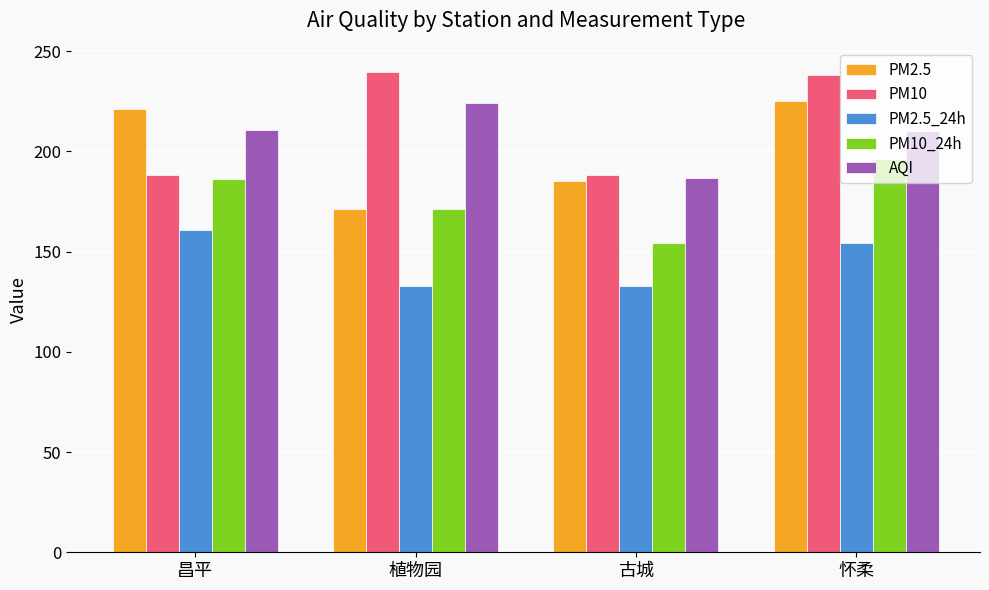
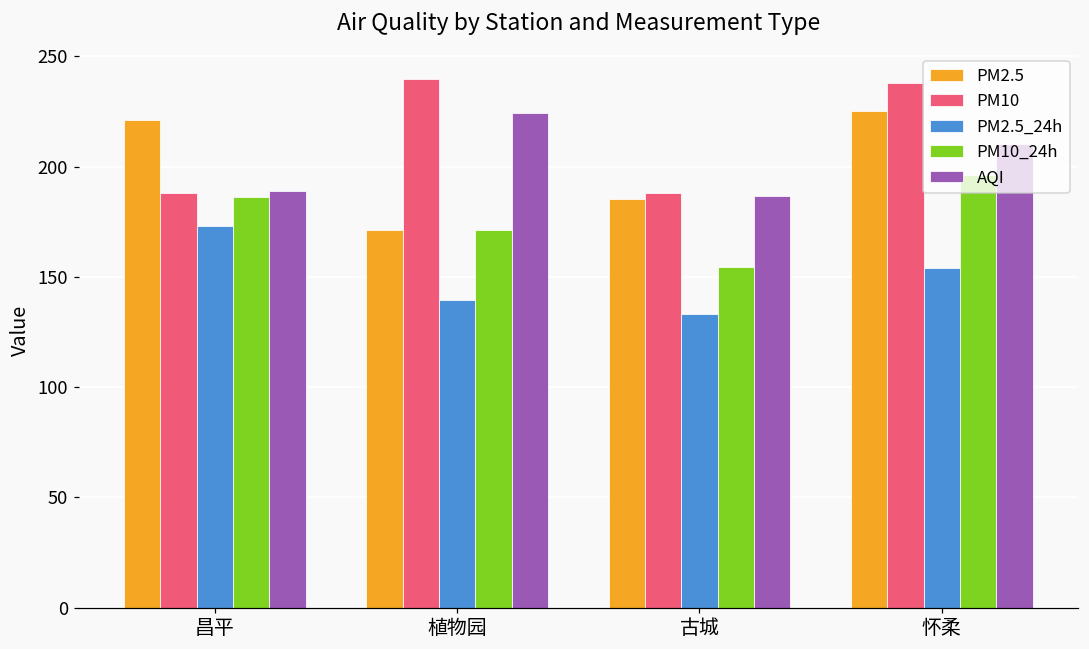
  {
    "PM2.5": {
      "昌平": 221,
      "植物园": 171,
      "古城": 185,
      "怀柔": 225
    },
    "PM10": {
      "昌平": 188,
      "植物园": 240,
      "古城": 188,
      "怀柔": 238
    },
    "PM2.5_24h": {
-     "昌平": 161,
-     "植物园": 133,
+     "昌平": 173,
+     "植物园": 139,
      "古城": 133,
      "怀柔": 154
    },
    "PM10_24h": {
      "昌平": 186,
      "植物园": 171,
      "古城": 154
    },
    "AQI": {
-     "昌平": 210,
+     "昌平": 189,
      "植物园": 224,
      "古城": 187
    }
  }
